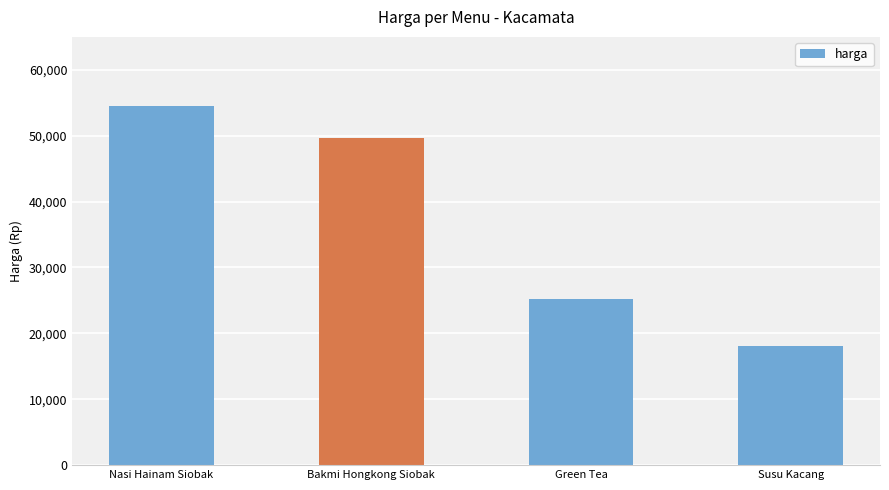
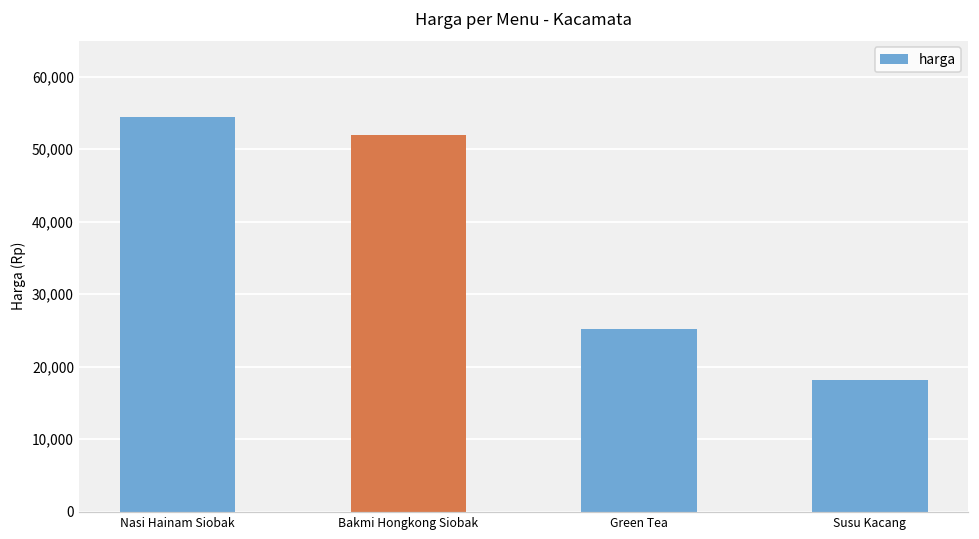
  {
    "Nasi Hainam Siobak": "54,000",
-   "Bakmi Hongkong Siobak": "50,000",
+   "Bakmi Hongkong Siobak": "52,000",
    "Green Tea": "25,000",
    "Susu Kacang": "18,000"
  }
